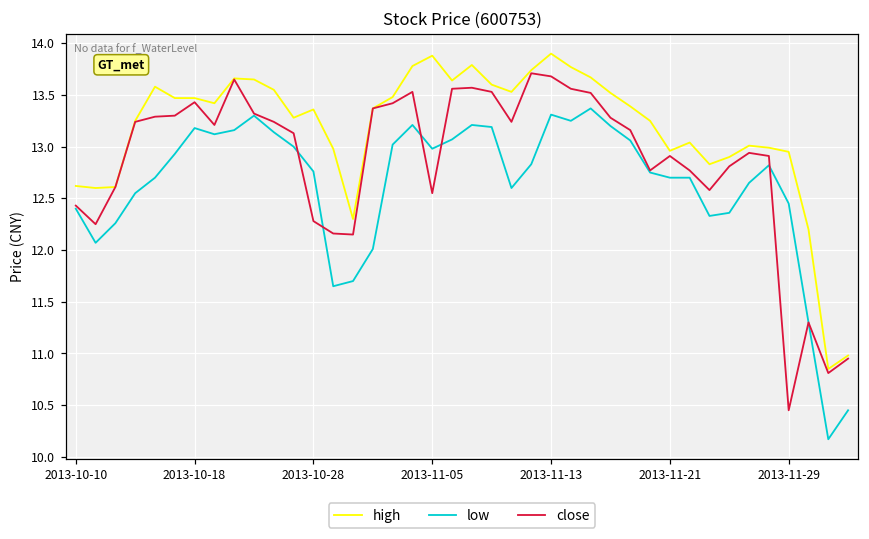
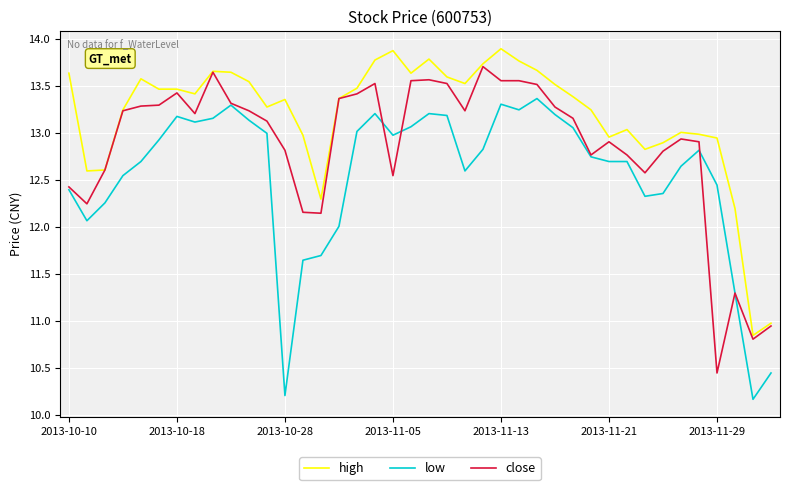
  {
    "high": {
-     "2013-10-10": 12.6,
+     "2013-10-10": 13.6,
      "2013-10-18": 13.5,
      "2013-10-28": 13.4,
      "2013-11-05": 13.9,
      "2013-11-13": 13.9,
      "2013-11-21": 13.0,
      "2013-11-29": 13.0
    },
    "low": {
      "2013-10-10": 12.4,
      "2013-10-18": 13.2,
-     "2013-10-28": 12.8,
+     "2013-10-28": 10.2,
      "2013-11-05": 13.0,
      "2013-11-13": 13.3,
      "2013-11-21": 12.7,
      "2013-11-29": 12.5
    },
    "close": {
      "2013-10-10": 12.4,
      "2013-10-18": 13.4,
-     "2013-10-28": 12.3,
+     "2013-10-28": 12.8,
      "2013-11-05": 12.6,
-     "2013-11-13": 13.7,
+     "2013-11-13": 13.6,
      "2013-11-21": 12.9,
      "2013-11-29": 10.5
    }
  }
